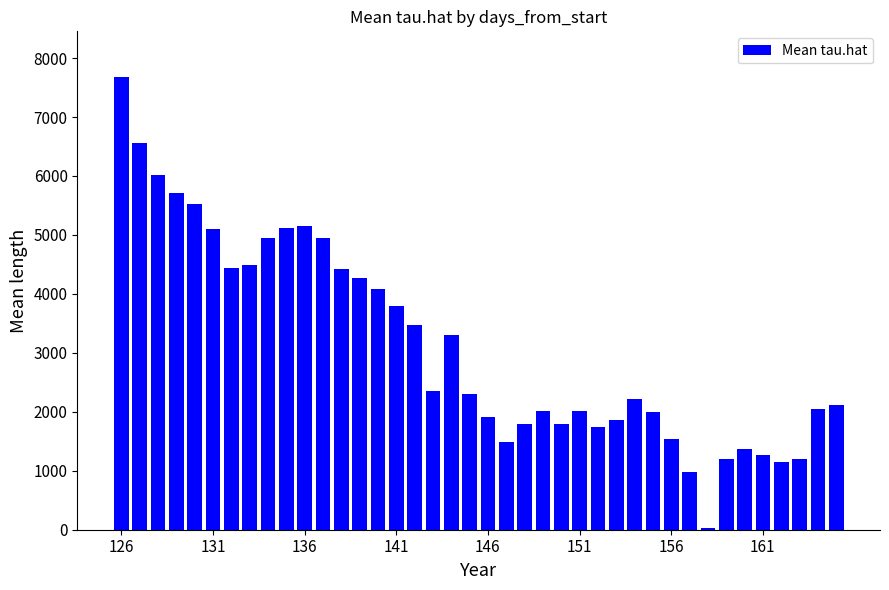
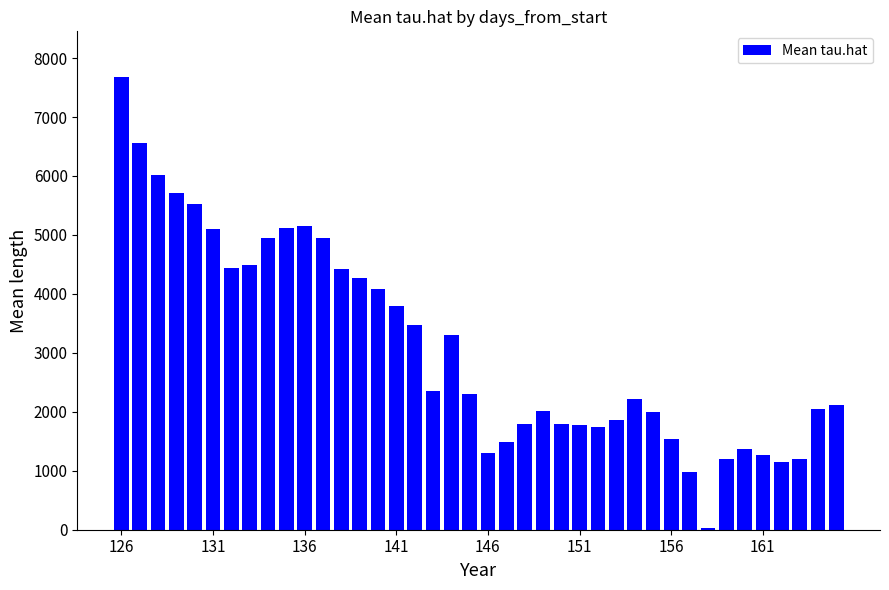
  {
    "126": 7700,
    "131": 5100,
    "136": 5100,
    "141": 3800,
-   "146": 1900,
-   "151": 2000,
+   "146": 1300,
+   "151": 1800,
    "156": 1500,
    "161": 1300
  }
